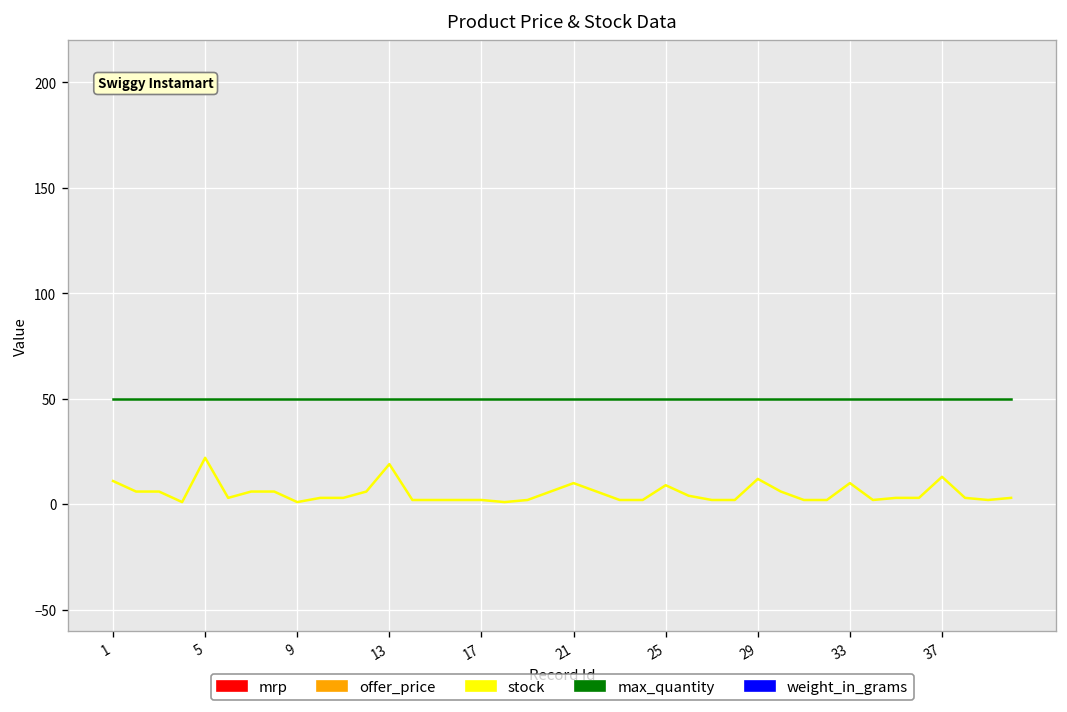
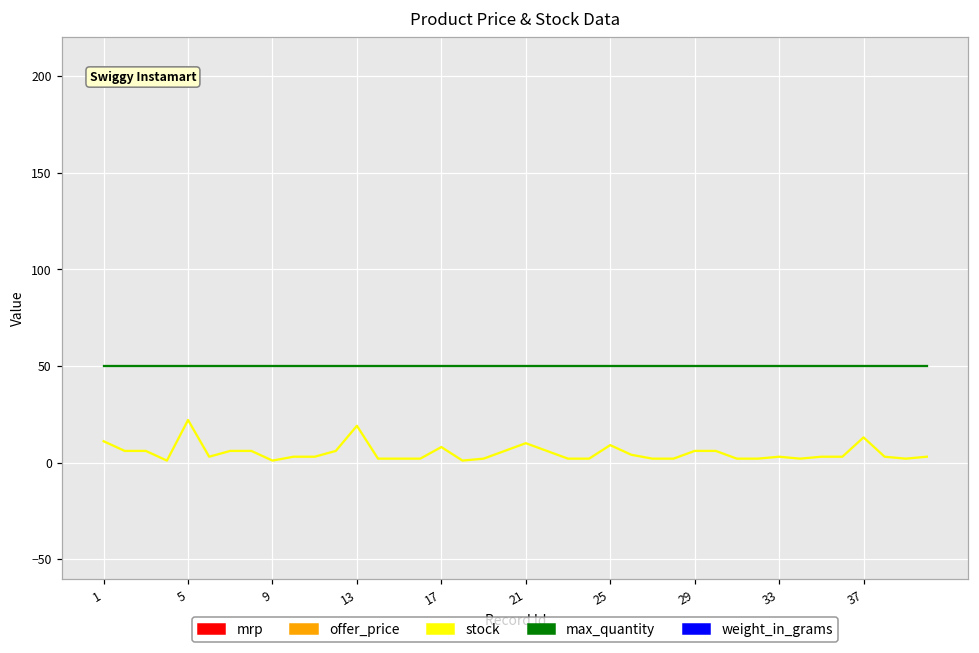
  {
    "stock": {
      "1": 11,
      "5": 22,
      "9": 1,
      "13": 19,
-     "17": 2,
+     "17": 8,
      "21": 10,
      "25": 9,
-     "29": 12,
-     "33": 10,
+     "29": 6,
+     "33": 3,
      "37": 13
    },
    "max_quantity": {
      "1": 50,
      "5": 50,
      "9": 50,
      "13": 50,
      "17": 50,
      "21": 50,
      "25": 50,
      "29": 50,
      "33": 50,
      "37": 50
    }
  }
